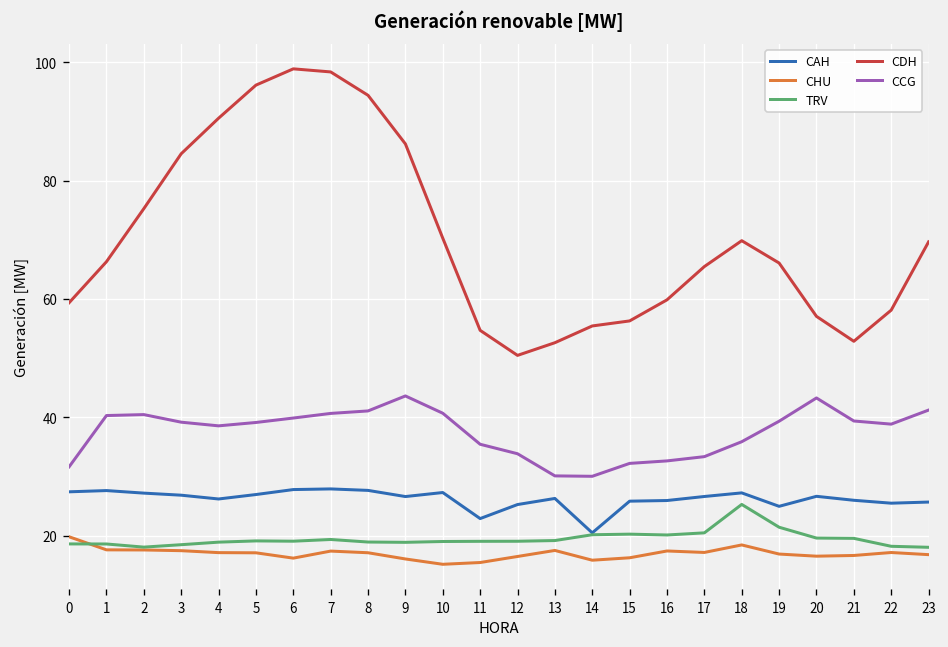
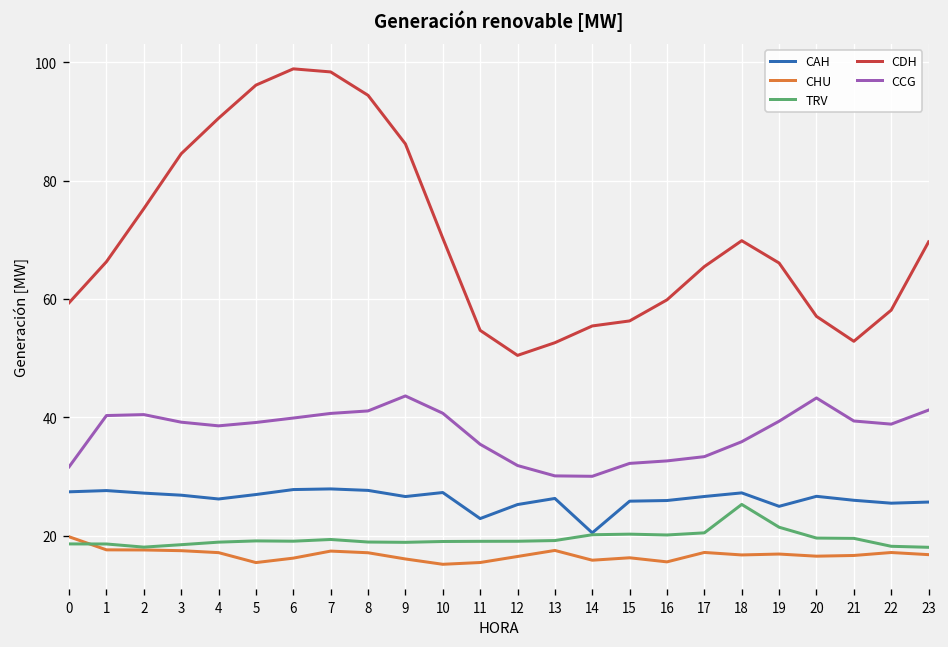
  {
    "CAH": {
      "0": 27,
      "1": 28,
      "2": 27,
      "3": 27,
      "4": 26,
      "5": 27,
      "6": 28,
      "7": 28,
      "8": 28,
      "9": 27,
      "10": 27,
      "11": 23,
      "12": 25,
      "13": 26,
      "15": 26,
      "16": 26,
      "17": 27,
      "18": 27,
      "19": 25,
      "20": 27,
      "21": 26,
      "22": 26,
      "23": 26
    },
    "CHU": {
      "0": 20,
      "1": 18,
      "3": 17,
      "4": 17,
-     "5": 17,
+     "5": 15,
      "6": 16,
      "7": 17,
      "8": 17,
      "9": 16,
      "10": 15,
      "11": 15,
      "12": 17,
      "13": 18,
      "14": 16,
      "15": 16,
-     "16": 17,
+     "16": 16,
      "17": 17,
-     "18": 18,
+     "18": 17,
      "19": 17,
      "20": 17,
      "21": 17,
      "22": 17,
      "23": 17
    },
    "TRV": {
      "0": 19,
      "1": 19,
      "3": 19,
      "4": 19,
      "5": 19,
      "6": 19,
      "7": 19,
      "8": 19,
      "9": 19,
      "10": 19,
      "11": 19,
      "12": 19,
      "13": 19,
      "15": 20,
      "16": 20,
      "17": 21,
      "18": 25,
      "19": 21,
      "20": 20,
      "21": 20,
      "22": 18,
      "23": 18
    },
    "CDH": {
      "0": 59,
      "1": 66,
      "2": 75,
      "3": 85,
      "4": 91,
      "5": 96,
      "6": 99,
      "7": 98,
      "8": 94,
      "9": 86,
      "10": 70,
      "11": 55,
      "12": 50,
      "13": 53,
      "14": 55,
      "15": 56,
      "16": 60,
      "17": 65,
      "18": 70,
      "19": 66,
      "20": 57,
      "21": 53,
      "22": 58,
      "23": 70
    },
    "CCG": {
      "0": 32,
      "1": 40,
      "2": 40,
      "3": 39,
      "4": 39,
      "5": 39,
      "6": 40,
      "7": 41,
      "8": 41,
      "9": 44,
      "10": 41,
      "11": 35,
-     "12": 34,
+     "12": 32,
      "13": 30,
      "14": 30,
      "15": 32,
      "16": 33,
      "17": 33,
      "18": 36,
      "19": 39,
      "20": 43,
      "21": 39,
      "22": 39,
      "23": 41
    }
  }
